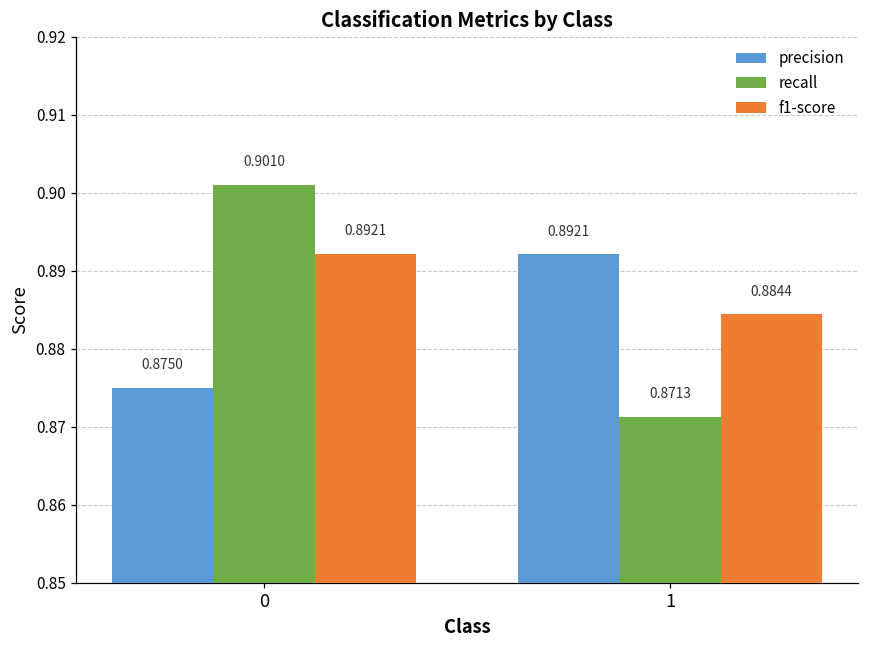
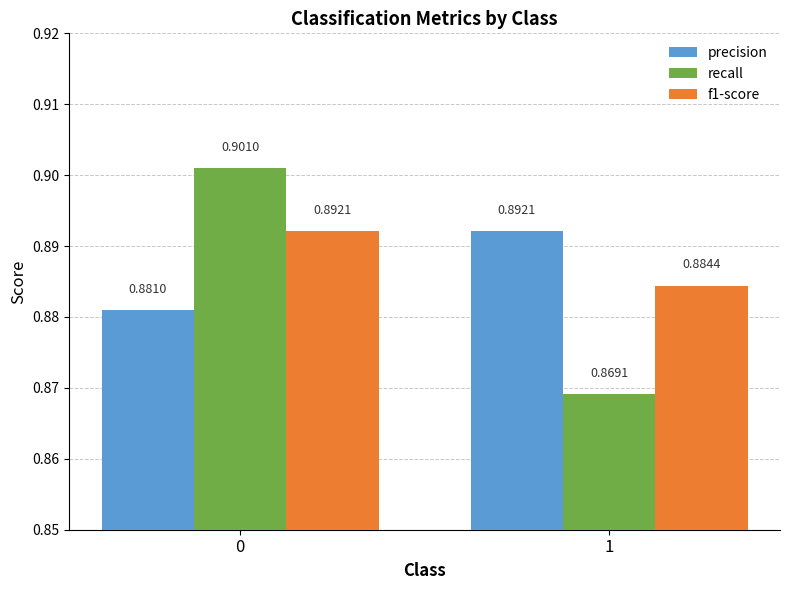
  {
    "precision": {
-     "0": 0.8750,
+     "0": 0.8810,
      "1": 0.8921
    },
    "recall": {
      "0": 0.9010,
-     "1": 0.8713
+     "1": 0.8691
    },
    "f1-score": {
      "0": 0.8921,
      "1": 0.8844
    }
  }
